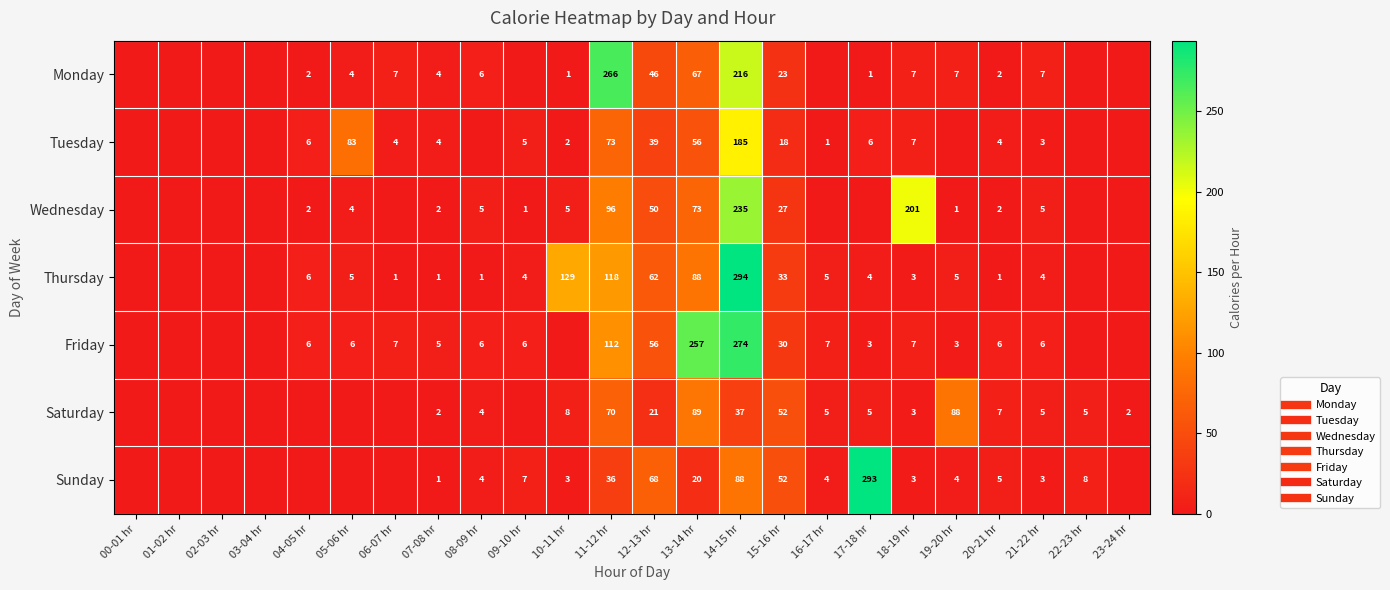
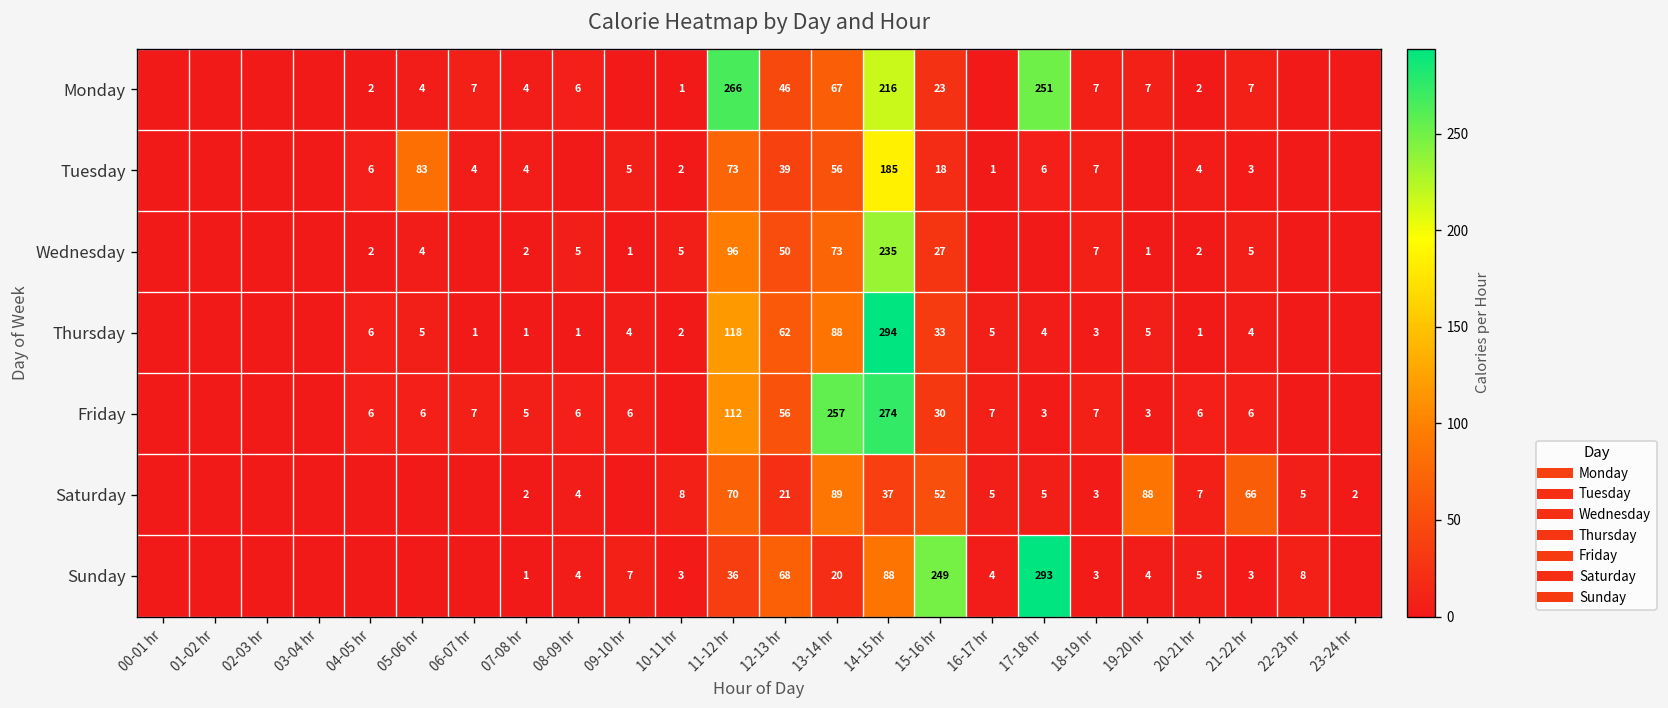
  {
    "Monday": {
      "04-05 hr": 2,
      "05-06 hr": 4,
      "06-07 hr": 7,
      "07-08 hr": 4,
      "08-09 hr": 6,
      "10-11 hr": 1,
      "11-12 hr": 266,
      "12-13 hr": 46,
      "13-14 hr": 67,
      "14-15 hr": 216,
      "15-16 hr": 23,
-     "17-18 hr": 1,
+     "17-18 hr": 251,
      "18-19 hr": 7,
      "19-20 hr": 7,
      "20-21 hr": 2,
      "21-22 hr": 7
    },
    "Tuesday": {
      "04-05 hr": 6,
      "05-06 hr": 83,
      "06-07 hr": 4,
      "07-08 hr": 4,
      "09-10 hr": 5,
      "10-11 hr": 2,
      "11-12 hr": 73,
      "12-13 hr": 39,
      "13-14 hr": 56,
      "14-15 hr": 185,
      "15-16 hr": 18,
      "16-17 hr": 1,
      "17-18 hr": 6,
      "18-19 hr": 7,
      "20-21 hr": 4,
      "21-22 hr": 3
    },
    "Wednesday": {
      "04-05 hr": 2,
      "05-06 hr": 4,
      "07-08 hr": 2,
      "08-09 hr": 5,
      "09-10 hr": 1,
      "10-11 hr": 5,
      "11-12 hr": 96,
      "12-13 hr": 50,
      "13-14 hr": 73,
      "14-15 hr": 235,
      "15-16 hr": 27,
-     "18-19 hr": 201,
+     "18-19 hr": 7,
      "19-20 hr": 1,
      "20-21 hr": 2,
      "21-22 hr": 5
    },
    "Thursday": {
      "04-05 hr": 6,
      "05-06 hr": 5,
      "06-07 hr": 1,
      "07-08 hr": 1,
      "08-09 hr": 1,
      "09-10 hr": 4,
-     "10-11 hr": 129,
+     "10-11 hr": 2,
      "11-12 hr": 118,
      "12-13 hr": 62,
      "13-14 hr": 88,
      "14-15 hr": 294,
      "15-16 hr": 33,
      "16-17 hr": 5,
      "17-18 hr": 4,
      "18-19 hr": 3,
      "19-20 hr": 5,
      "20-21 hr": 1,
      "21-22 hr": 4
    },
    "Friday": {
      "04-05 hr": 6,
      "05-06 hr": 6,
      "06-07 hr": 7,
      "07-08 hr": 5,
      "08-09 hr": 6,
      "09-10 hr": 6,
      "11-12 hr": 112,
      "12-13 hr": 56,
      "13-14 hr": 257,
      "14-15 hr": 274,
      "15-16 hr": 30,
      "16-17 hr": 7,
      "17-18 hr": 3,
      "18-19 hr": 7,
      "19-20 hr": 3,
      "20-21 hr": 6,
      "21-22 hr": 6
    },
    "Saturday": {
      "07-08 hr": 2,
      "08-09 hr": 4,
      "10-11 hr": 8,
      "11-12 hr": 70,
      "12-13 hr": 21,
      "13-14 hr": 89,
      "14-15 hr": 37,
      "15-16 hr": 52,
      "16-17 hr": 5,
      "17-18 hr": 5,
      "18-19 hr": 3,
      "19-20 hr": 88,
      "20-21 hr": 7,
-     "21-22 hr": 5,
+     "21-22 hr": 66,
      "22-23 hr": 5,
      "23-24 hr": 2
    },
    "Sunday": {
      "07-08 hr": 1,
      "08-09 hr": 4,
      "09-10 hr": 7,
      "10-11 hr": 3,
      "11-12 hr": 36,
      "12-13 hr": 68,
      "13-14 hr": 20,
      "14-15 hr": 88,
-     "15-16 hr": 52,
+     "15-16 hr": 249,
      "16-17 hr": 4,
      "17-18 hr": 293,
      "18-19 hr": 3,
      "19-20 hr": 4,
      "20-21 hr": 5,
      "21-22 hr": 3,
      "22-23 hr": 8
    }
  }
